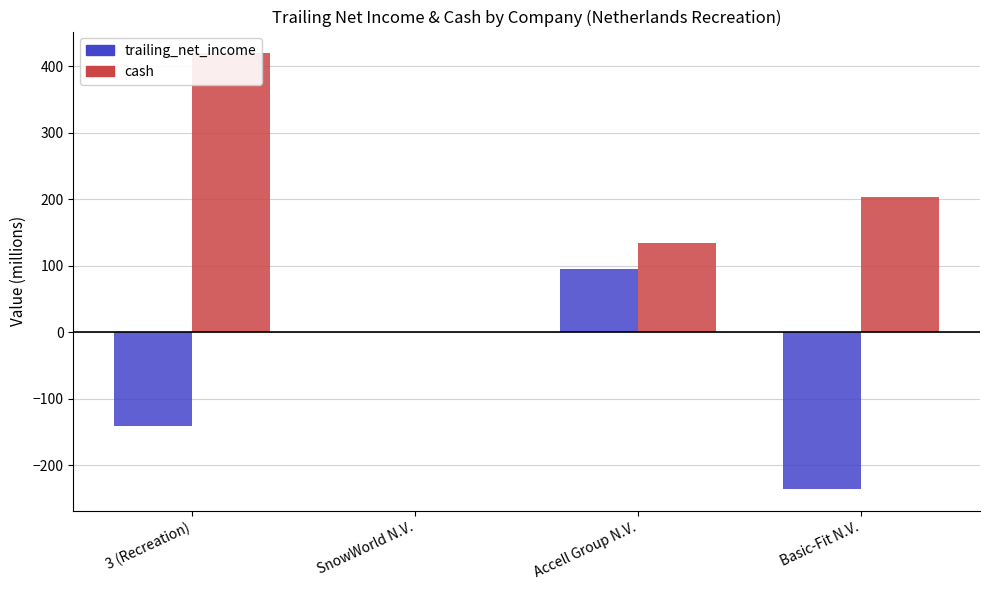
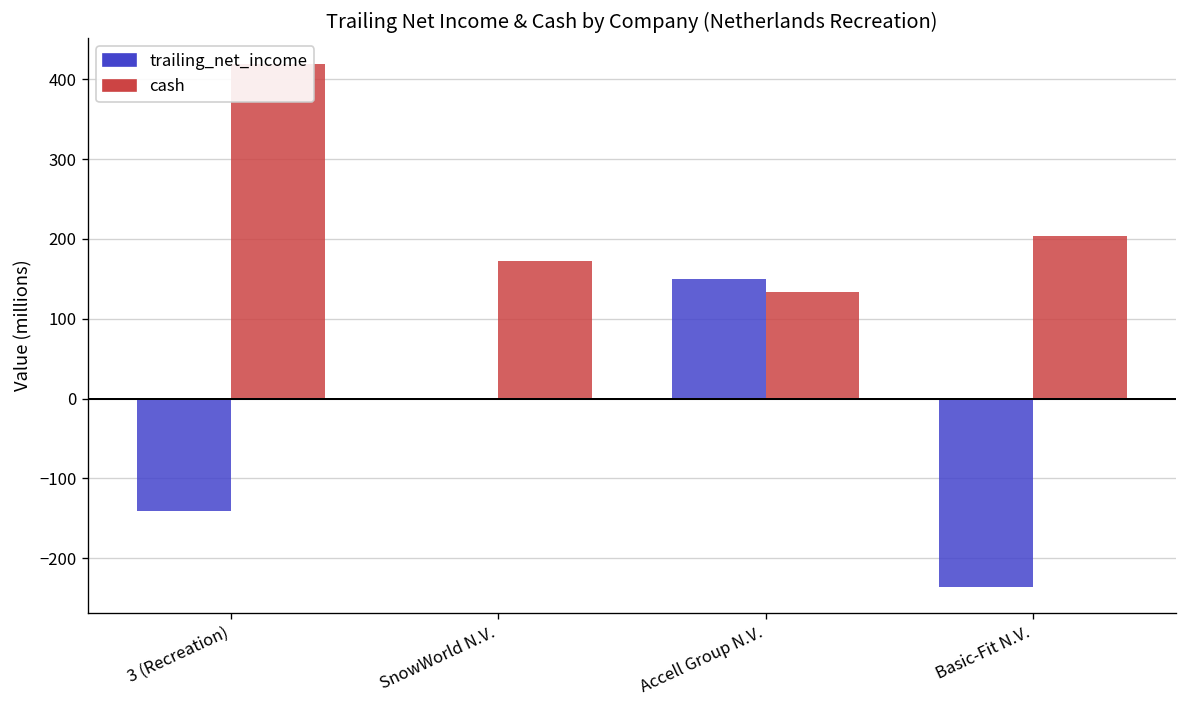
  {
    "trailing_net_income": {
      "3 (Recreation)": -140,
      "SnowWorld N.V.": 0,
-     "Accell Group N.V.": 100,
+     "Accell Group N.V.": 150,
      "Basic-Fit N.V.": -240
    },
    "cash": {
-     "SnowWorld N.V.": 0,
+     "SnowWorld N.V.": 170,
      "Accell Group N.V.": 130,
      "Basic-Fit N.V.": 200
    }
  }
